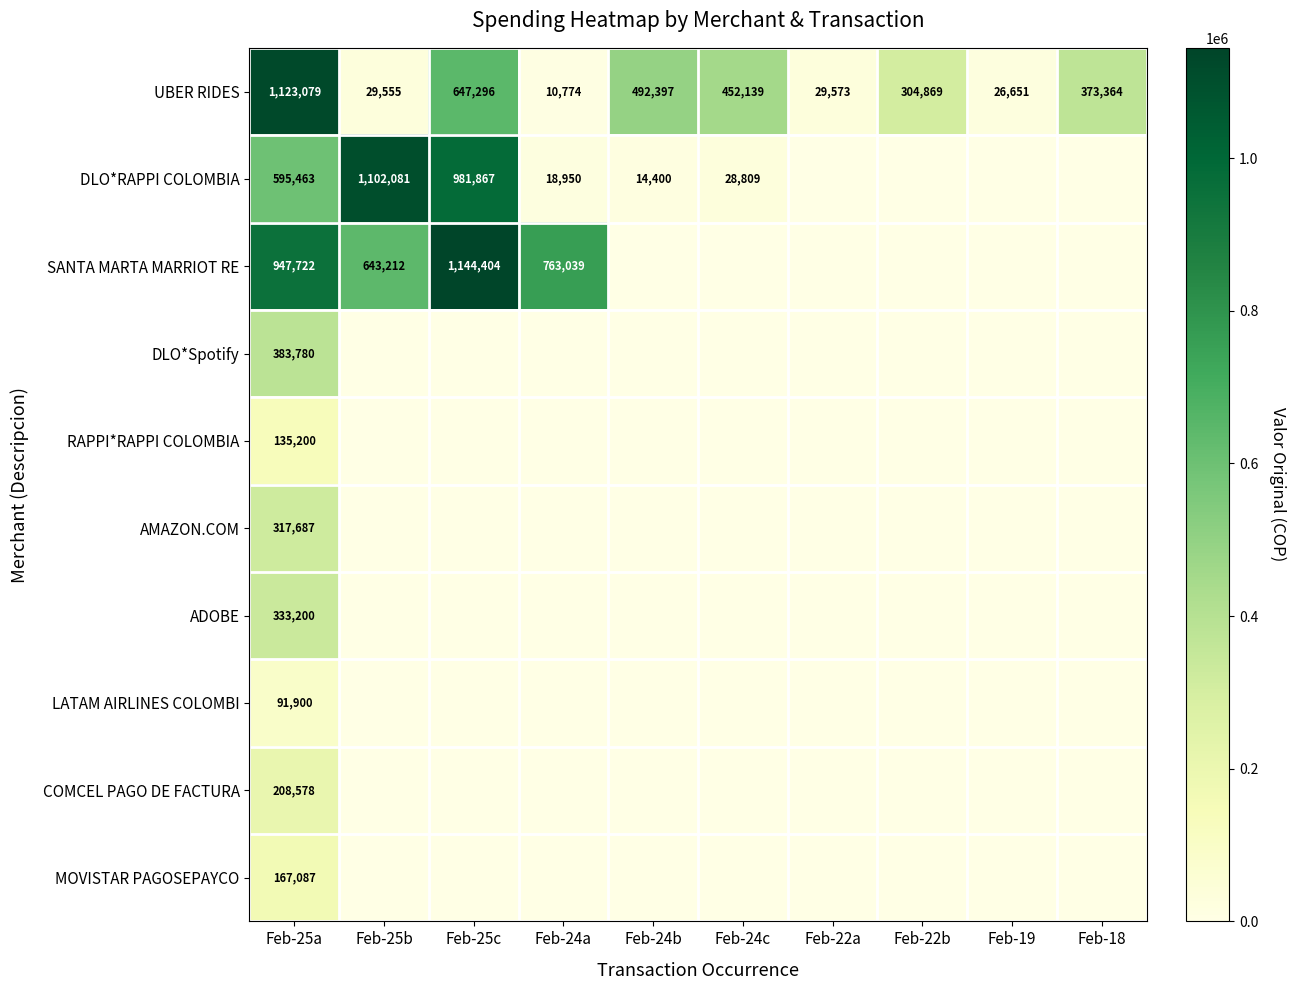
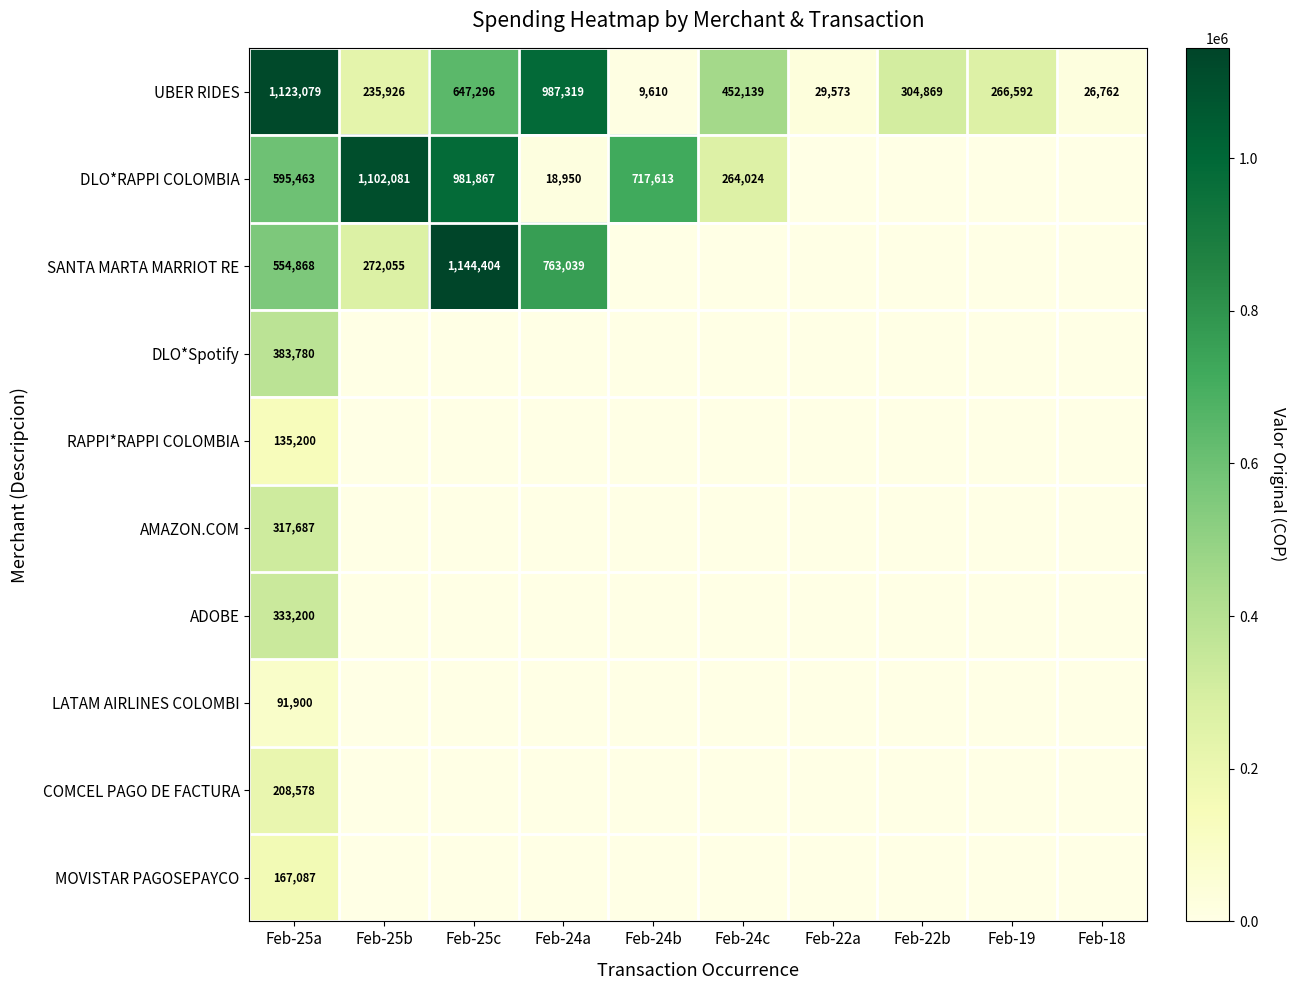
  {
    "UBER RIDES": {
      "Feb-25a": "1,123,079",
-     "Feb-25b": "29,555",
+     "Feb-25b": "235,926",
      "Feb-25c": "647,296",
-     "Feb-24a": "10,774",
-     "Feb-24b": "492,397",
+     "Feb-24a": "987,319",
+     "Feb-24b": "9,610",
      "Feb-24c": "452,139",
      "Feb-22a": "29,573",
      "Feb-22b": "304,869",
-     "Feb-19": "26,651",
-     "Feb-18": "373,364"
+     "Feb-19": "266,592",
+     "Feb-18": "26,762"
    },
    "DLO*RAPPI COLOMBIA": {
      "Feb-25a": "595,463",
      "Feb-25b": "1,102,081",
      "Feb-25c": "981,867",
      "Feb-24a": "18,950",
-     "Feb-24b": "14,400",
-     "Feb-24c": "28,809"
+     "Feb-24b": "717,613",
+     "Feb-24c": "264,024"
    },
    "SANTA MARTA MARRIOT RE": {
-     "Feb-25a": "947,722",
-     "Feb-25b": "643,212",
+     "Feb-25a": "554,868",
+     "Feb-25b": "272,055",
      "Feb-25c": "1,144,404",
      "Feb-24a": "763,039"
    },
    "DLO*Spotify": {
      "Feb-25a": "383,780"
    },
    "RAPPI*RAPPI COLOMBIA": {
      "Feb-25a": "135,200"
    },
    "AMAZON.COM": {
      "Feb-25a": "317,687"
    },
    "ADOBE": {
      "Feb-25a": "333,200"
    },
    "LATAM AIRLINES COLOMBI": {
      "Feb-25a": "91,900"
    },
    "COMCEL PAGO DE FACTURA": {
      "Feb-25a": "208,578"
    },
    "MOVISTAR PAGOSEPAYCO": {
      "Feb-25a": "167,087"
    }
  }
